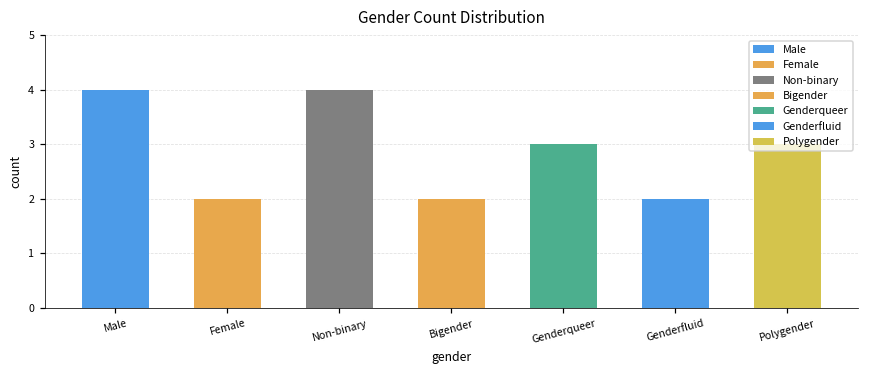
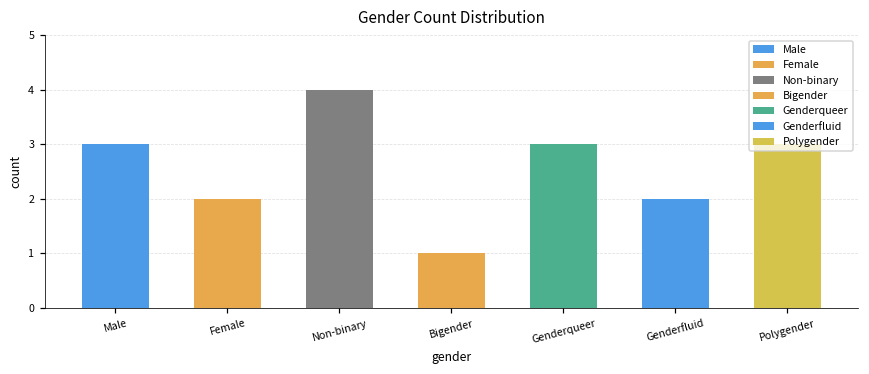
  {
-   "Male": 4,
+   "Male": 3,
    "Female": 2,
    "Non-binary": 4,
-   "Bigender": 2,
+   "Bigender": 1,
    "Genderqueer": 3,
    "Genderfluid": 2
  }
